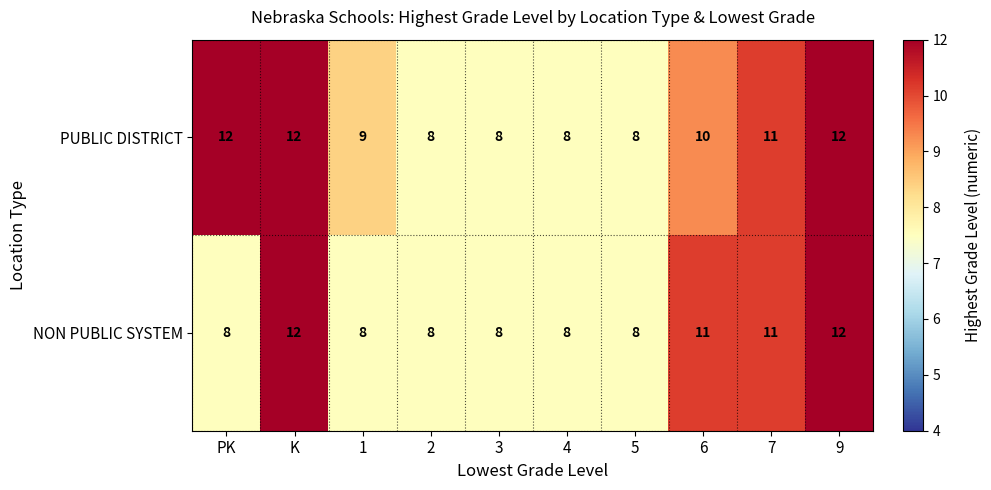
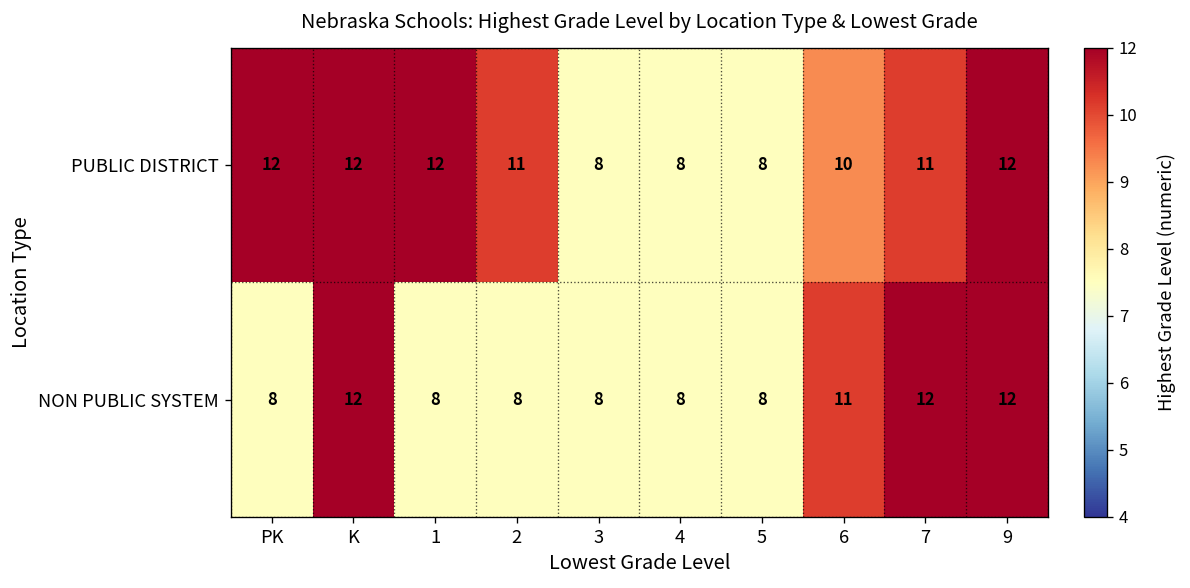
  {
    "PUBLIC DISTRICT": {
      "PK": 12,
      "K": 12,
-     "1": 9,
-     "2": 8,
+     "1": 12,
+     "2": 11,
      "3": 8,
      "4": 8,
      "5": 8,
      "6": 10,
      "7": 11,
      "9": 12
    },
    "NON PUBLIC SYSTEM": {
      "PK": 8,
      "K": 12,
      "1": 8,
      "2": 8,
      "3": 8,
      "4": 8,
      "5": 8,
      "6": 11,
-     "7": 11,
+     "7": 12,
      "9": 12
    }
  }
